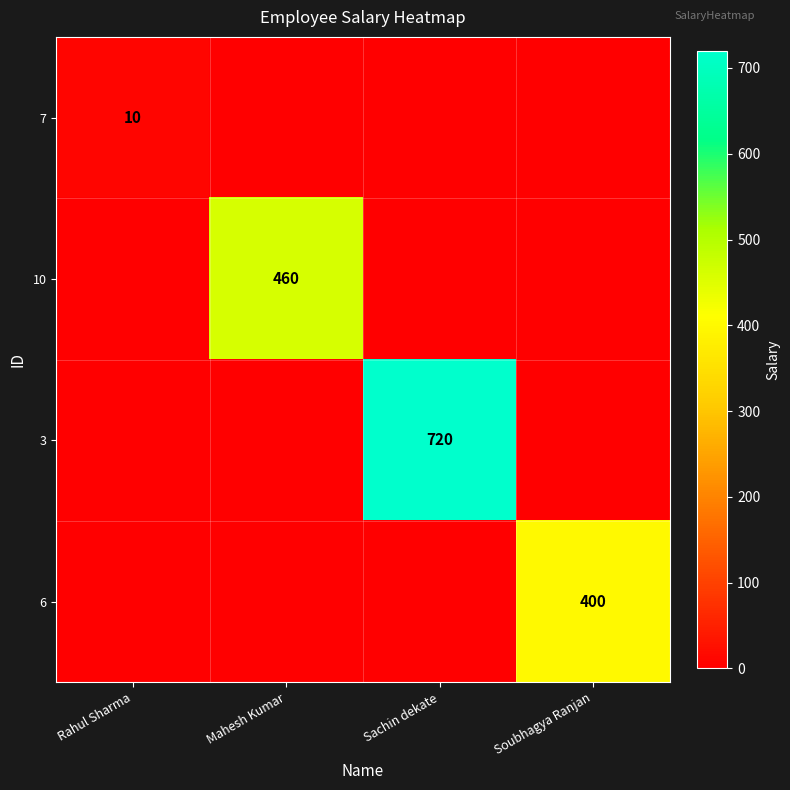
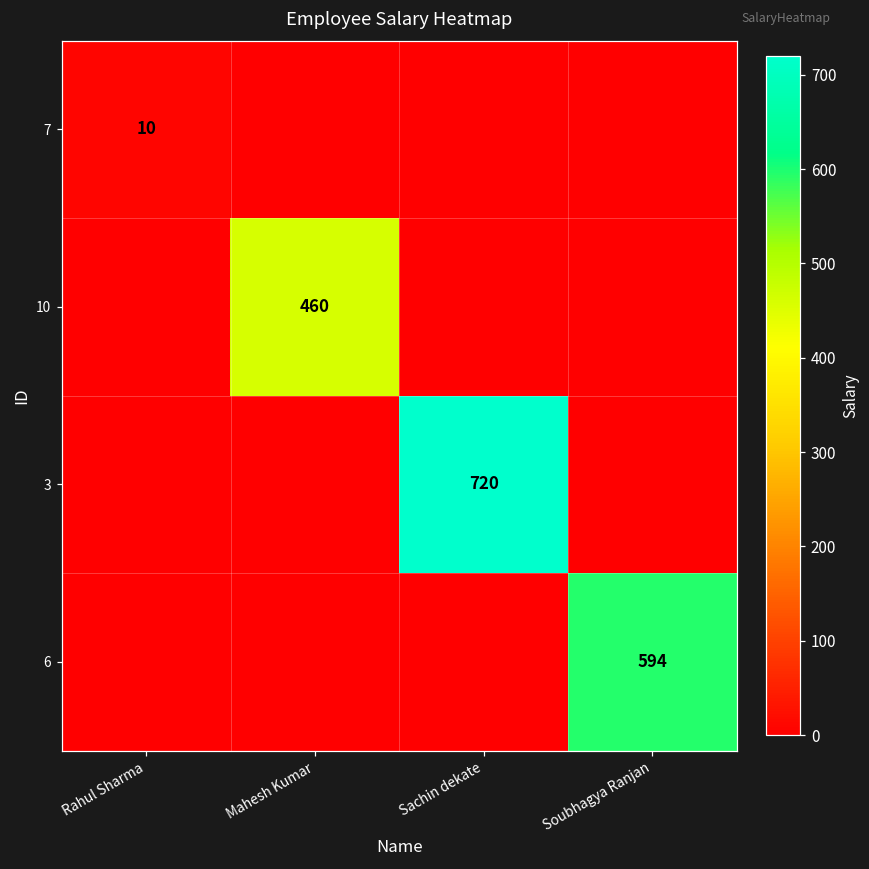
  {
    "7": {
      "Rahul Sharma": 10
    },
    "10": {
      "Mahesh Kumar": 460
    },
    "3": {
      "Sachin dekate": 720
    },
    "6": {
-     "Soubhagya Ranjan": 400
+     "Soubhagya Ranjan": 594
    }
  }
